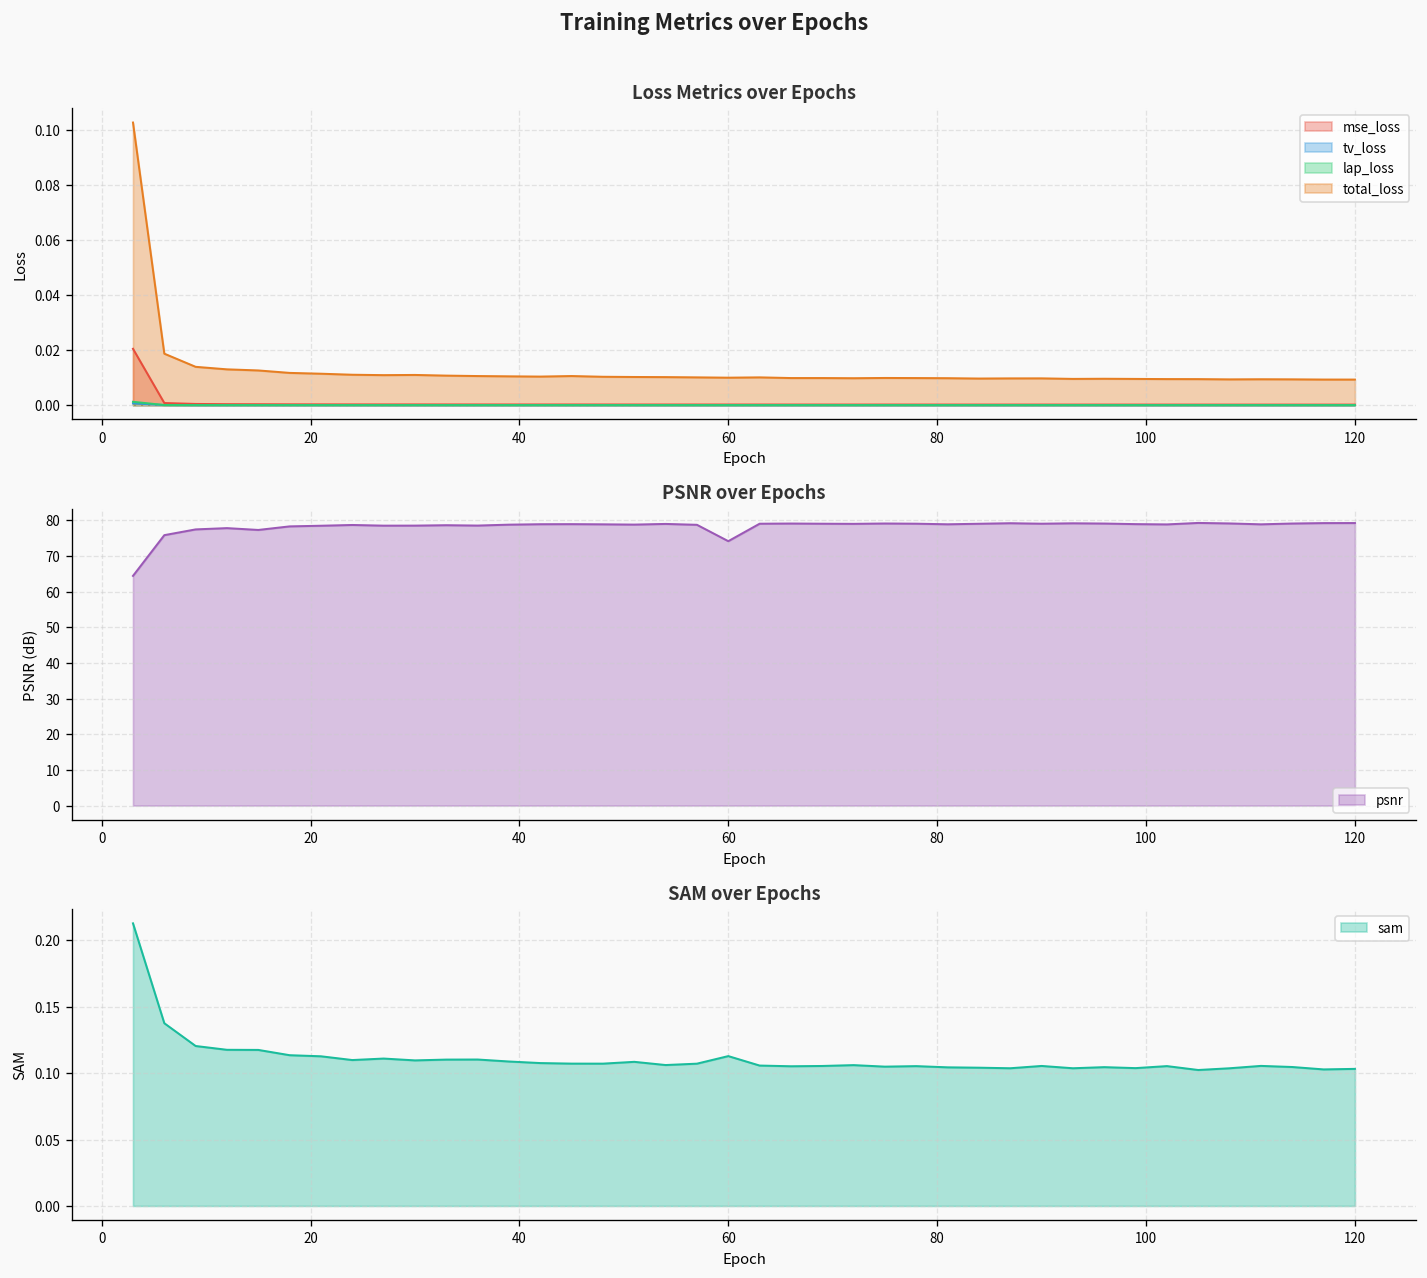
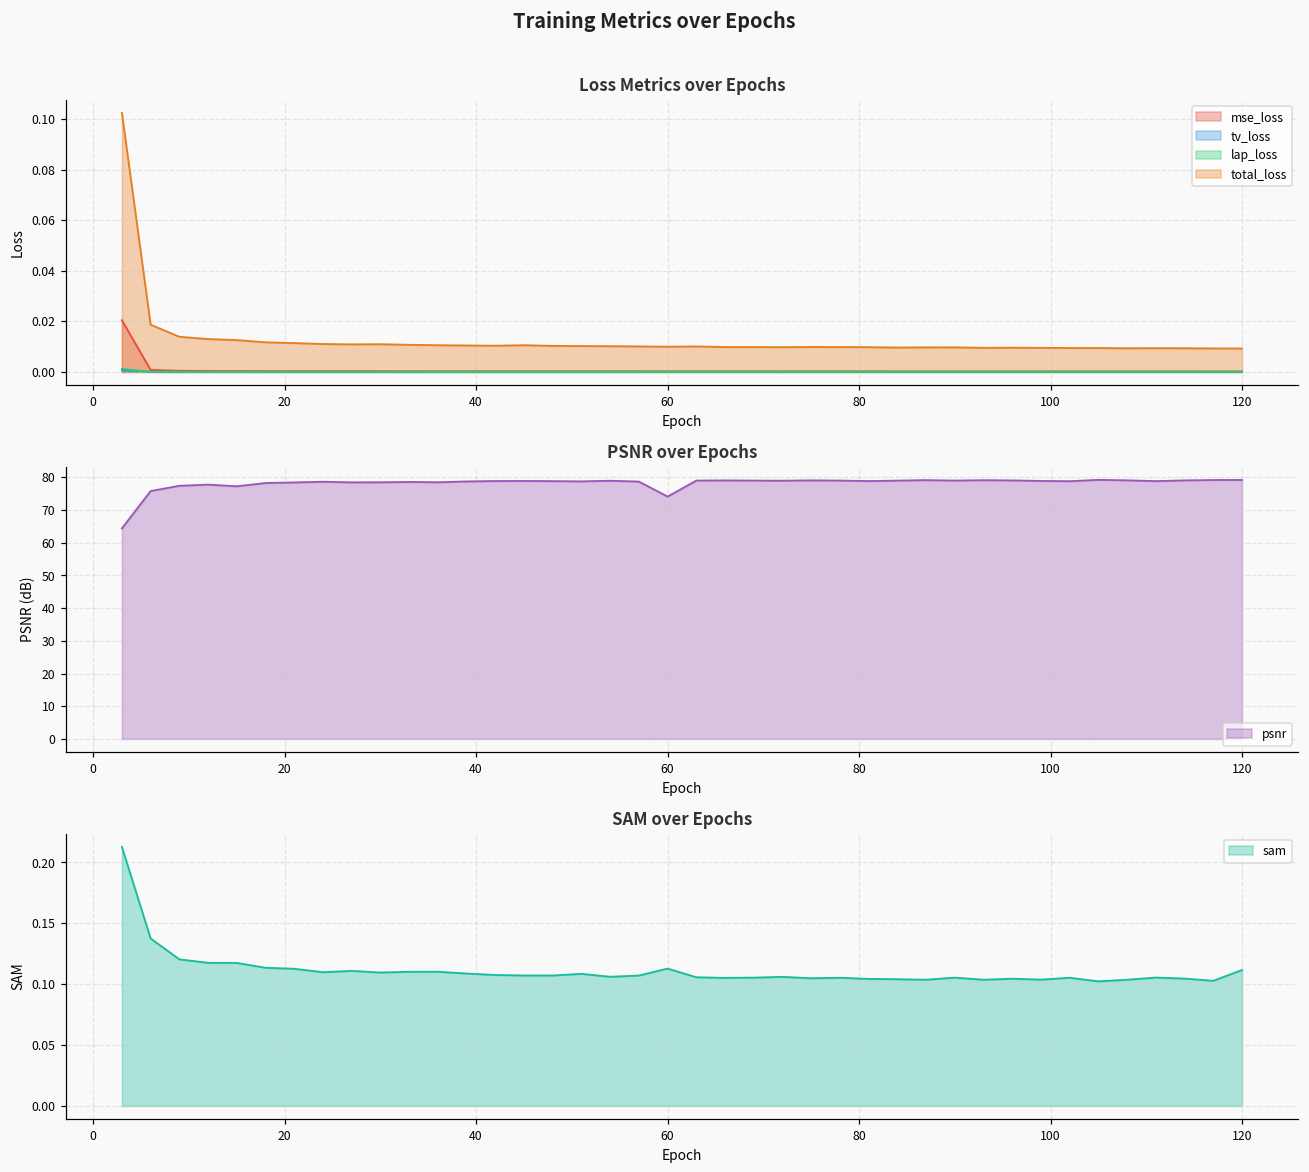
  {
    "PSNR over Epochs": {
      "60": 74,
      "120": 79
    },
    "SAM over Epochs": {
      "60": 0.113,
-     "120": 0.103
+     "120": 0.112
    }
  }
